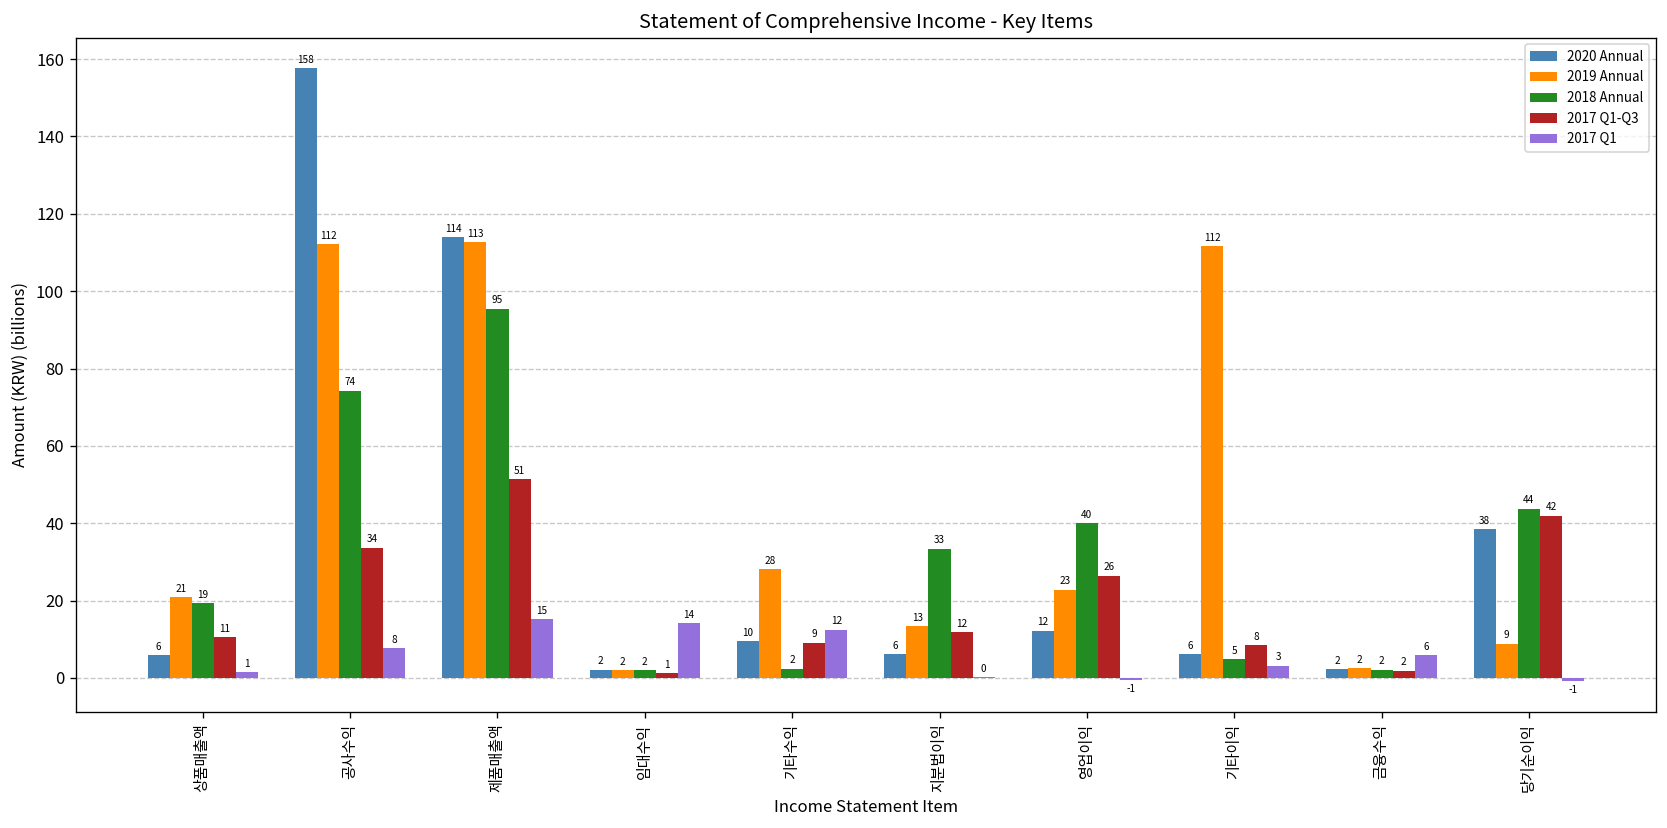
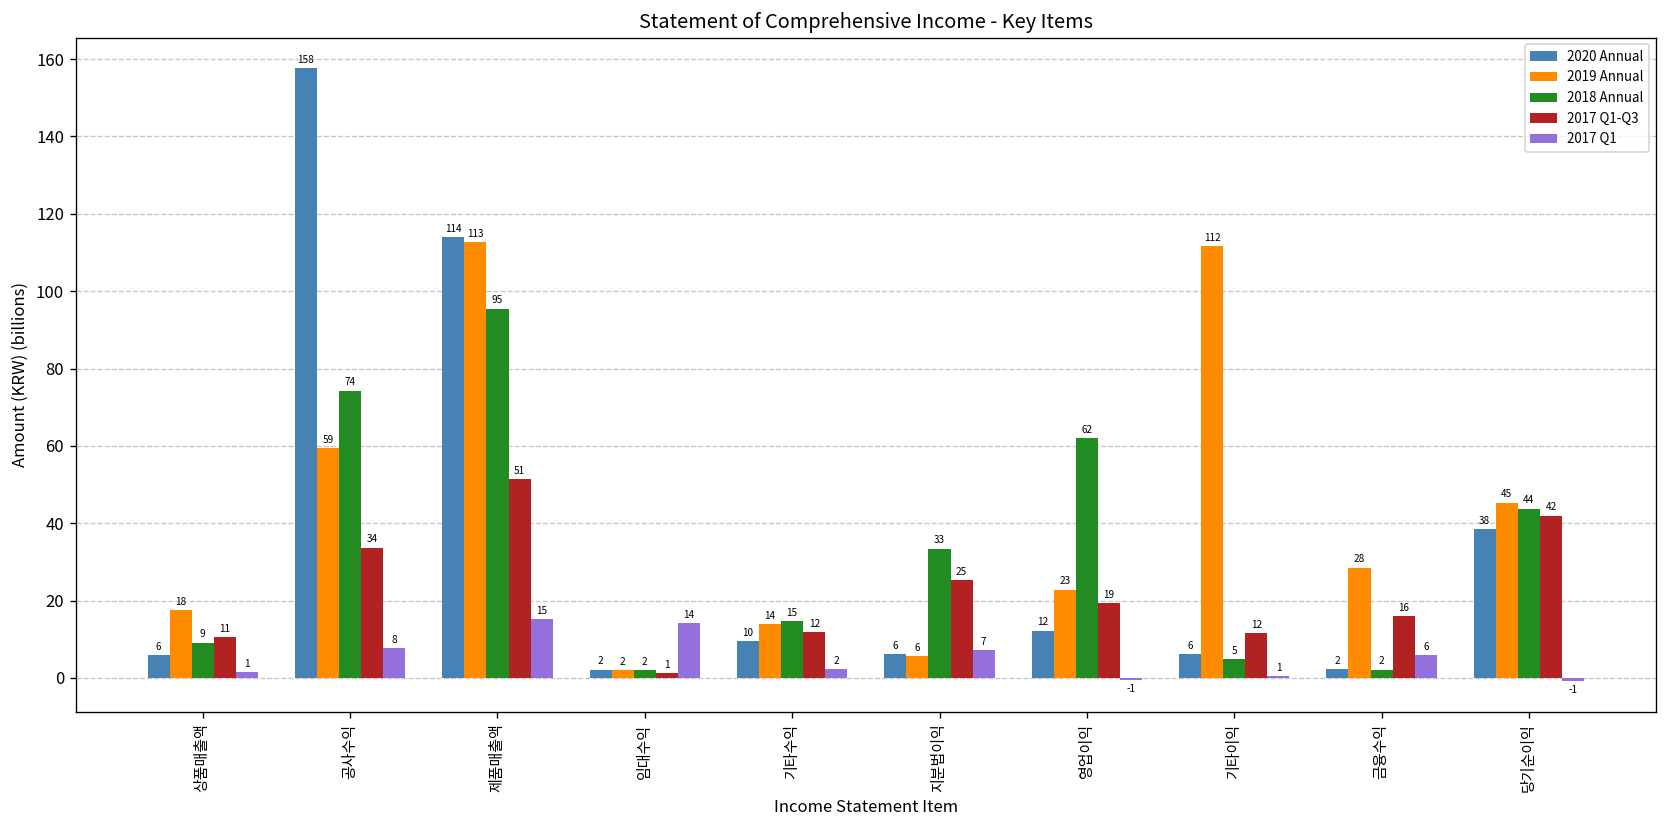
  {
    "2020 Annual": {
      "상품매출액": 6,
      "공사수익": 158,
      "제품매출액": 114,
      "임대수익": 2,
      "기타수익": 10,
      "지분법이익": 6,
      "영업이익": 12,
      "기타이익": 6,
      "금융수익": 2,
      "당기순이익": 38
    },
    "2019 Annual": {
-     "상품매출액": 21,
-     "공사수익": 112,
+     "상품매출액": 18,
+     "공사수익": 59,
      "제품매출액": 113,
      "임대수익": 2,
-     "기타수익": 28,
-     "지분법이익": 13,
+     "기타수익": 14,
+     "지분법이익": 6,
      "영업이익": 23,
      "기타이익": 112,
-     "금융수익": 2,
-     "당기순이익": 9
+     "금융수익": 28,
+     "당기순이익": 45
    },
    "2018 Annual": {
-     "상품매출액": 19,
+     "상품매출액": 9,
      "공사수익": 74,
      "제품매출액": 95,
      "임대수익": 2,
-     "기타수익": 2,
+     "기타수익": 15,
      "지분법이익": 33,
-     "영업이익": 40,
+     "영업이익": 62,
      "기타이익": 5,
      "금융수익": 2,
      "당기순이익": 44
    },
    "2017 Q1-Q3": {
      "상품매출액": 11,
      "공사수익": 34,
      "제품매출액": 51,
      "임대수익": 1,
-     "기타수익": 9,
-     "지분법이익": 12,
-     "영업이익": 26,
-     "기타이익": 8,
-     "금융수익": 2,
+     "기타수익": 12,
+     "지분법이익": 25,
+     "영업이익": 19,
+     "기타이익": 12,
+     "금융수익": 16,
      "당기순이익": 42
    },
    "2017 Q1": {
      "상품매출액": 1,
      "공사수익": 8,
      "제품매출액": 15,
      "임대수익": 14,
-     "기타수익": 12,
-     "지분법이익": 0,
+     "기타수익": 2,
+     "지분법이익": 7,
      "영업이익": -1,
-     "기타이익": 3,
+     "기타이익": 1,
      "금융수익": 6,
      "당기순이익": -1
    }
  }
